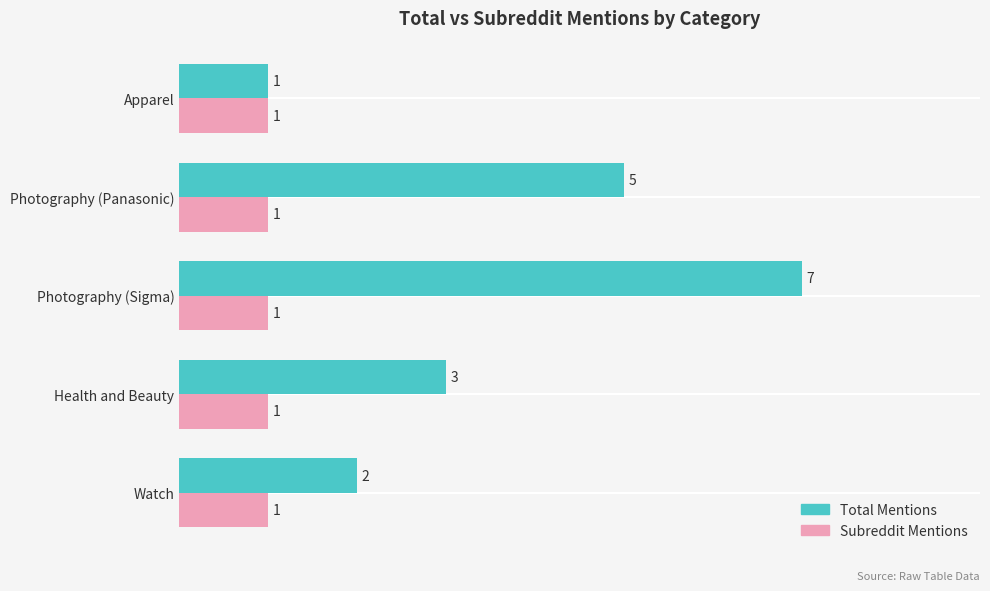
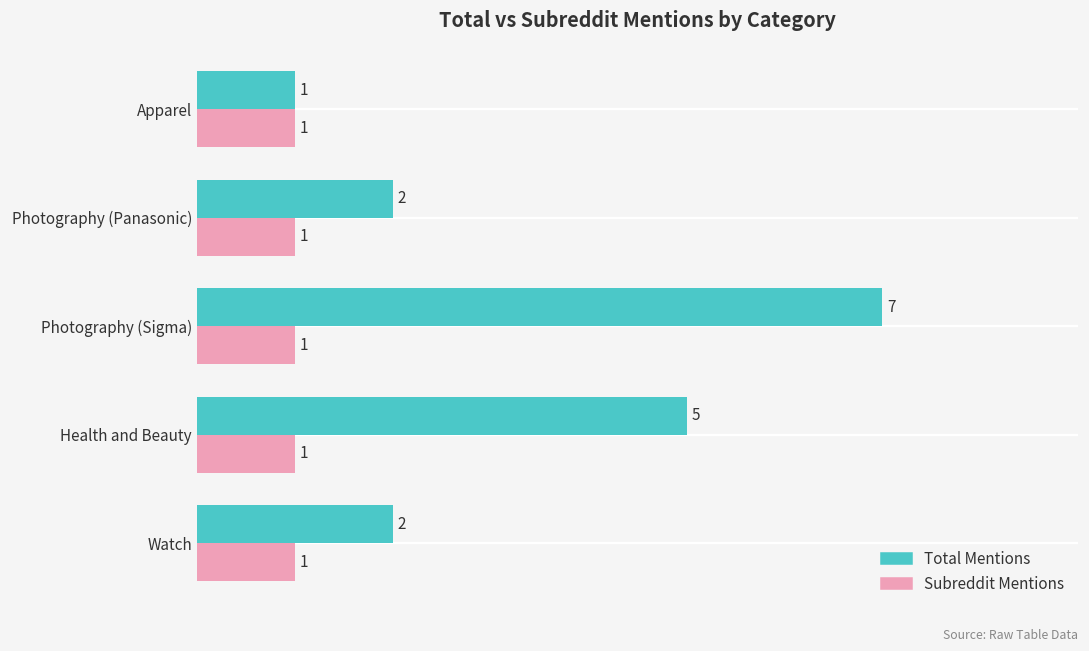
  {
    "Total Mentions": {
      "Apparel": 1,
-     "Photography (Panasonic)": 5,
+     "Photography (Panasonic)": 2,
      "Photography (Sigma)": 7,
-     "Health and Beauty": 3,
+     "Health and Beauty": 5,
      "Watch": 2
    },
    "Subreddit Mentions": {
      "Apparel": 1,
      "Photography (Panasonic)": 1,
      "Photography (Sigma)": 1,
      "Health and Beauty": 1,
      "Watch": 1
    }
  }
